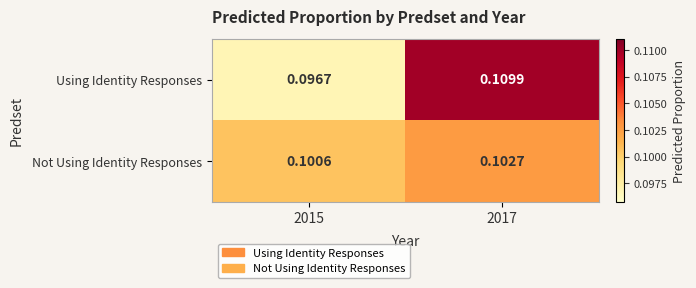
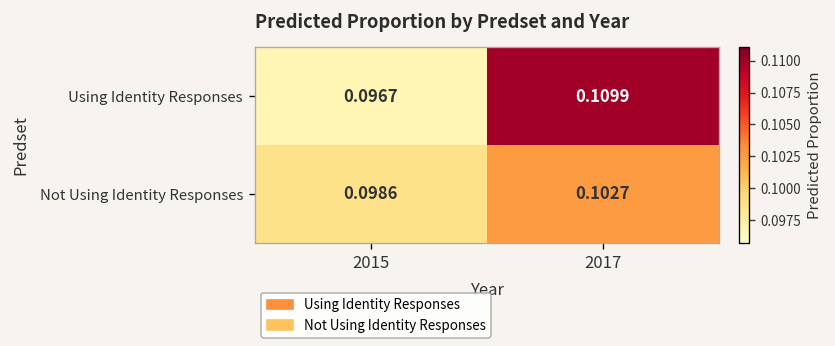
  {
    "Using Identity Responses": {
      "2015": 0.0967,
      "2017": 0.1099
    },
    "Not Using Identity Responses": {
-     "2015": 0.1006,
+     "2015": 0.0986,
      "2017": 0.1027
    }
  }
